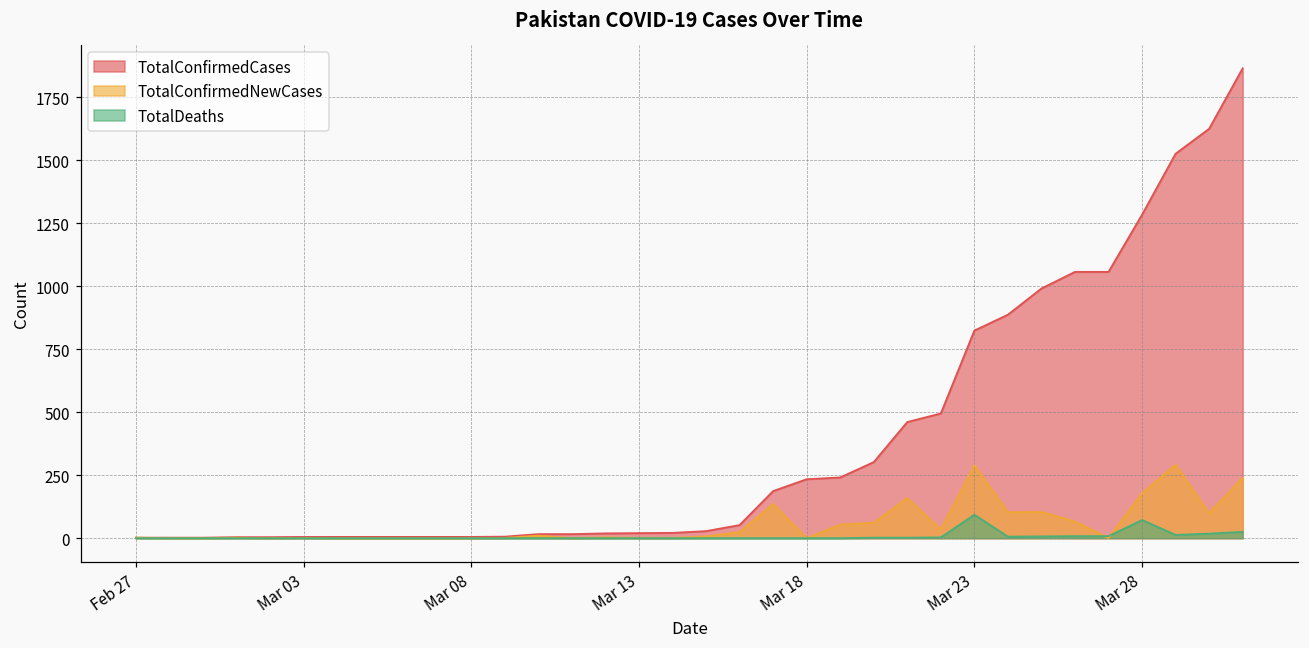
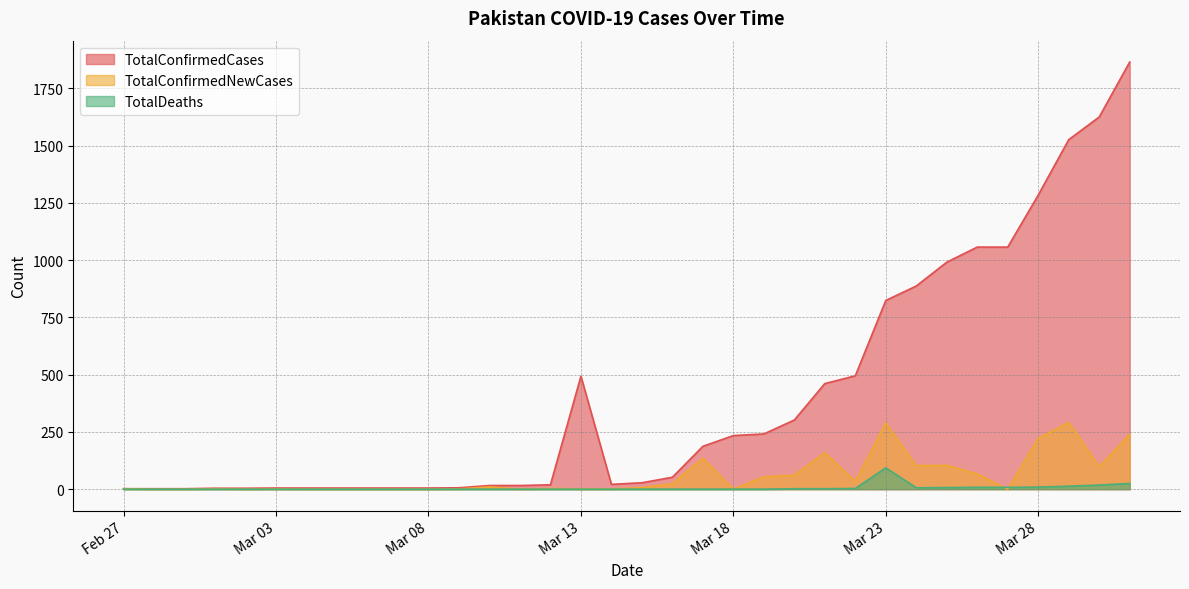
  {
    "TotalConfirmedCases": {
-     "Mar 13": 20,
+     "Mar 13": 490,
      "Mar 18": 230,
      "Mar 23": 820,
      "Mar 28": 1280
    },
    "TotalConfirmedNewCases": {
      "Mar 23": 290,
-     "Mar 28": 180
+     "Mar 28": 220
    },
    "TotalDeaths": {
      "Mar 23": 90,
-     "Mar 28": 70
+     "Mar 28": 10
    }
  }
